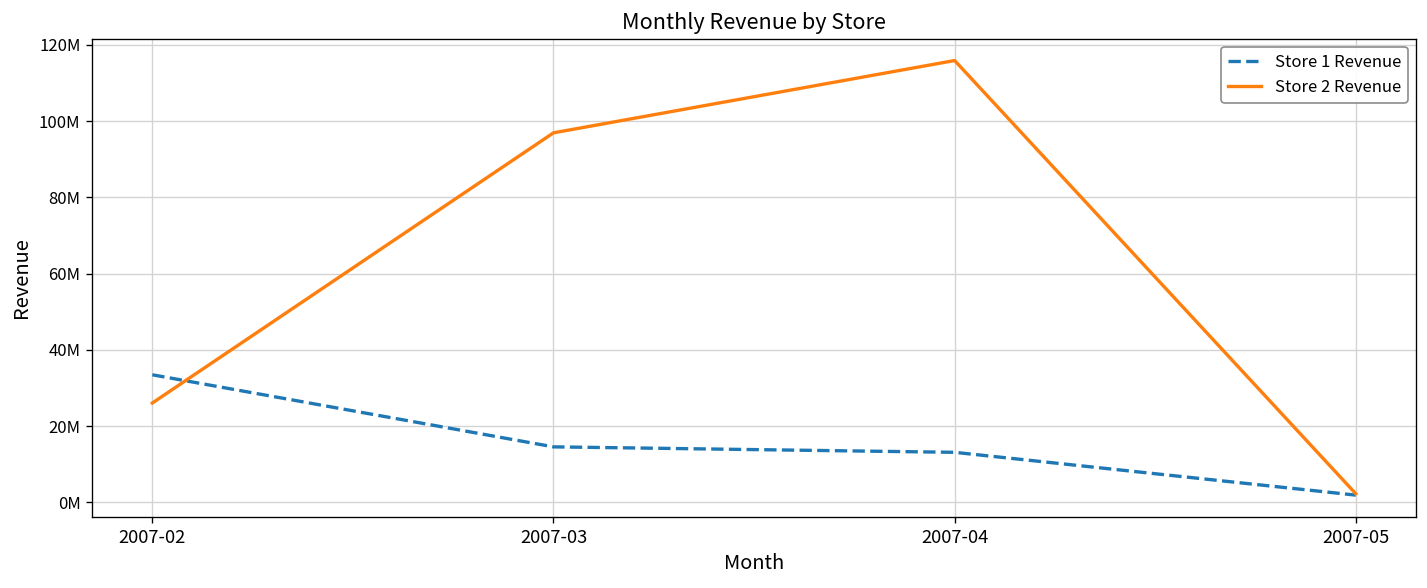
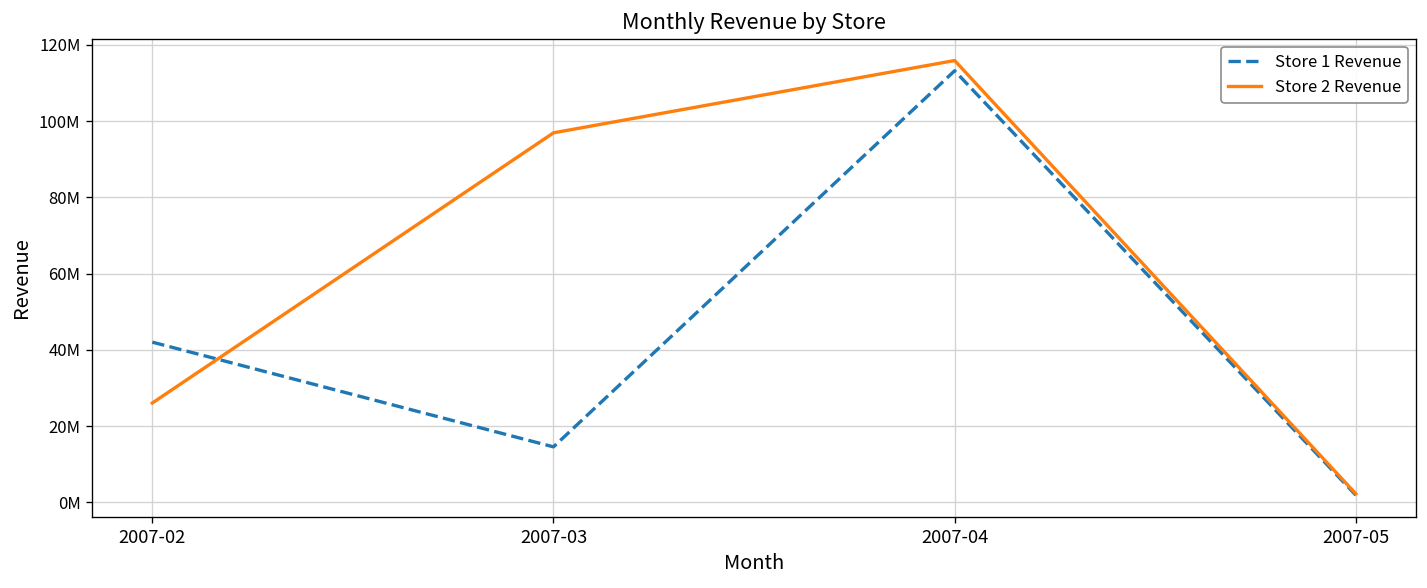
  {
    "Store 1 Revenue": {
-     "2007-02": 33000000,
+     "2007-02": 42000000,
      "2007-03": 15000000,
-     "2007-04": 13000000
+     "2007-04": 113000000
    },
    "Store 2 Revenue": {
      "2007-02": 26000000,
      "2007-03": 97000000,
      "2007-04": 116000000
    }
  }
